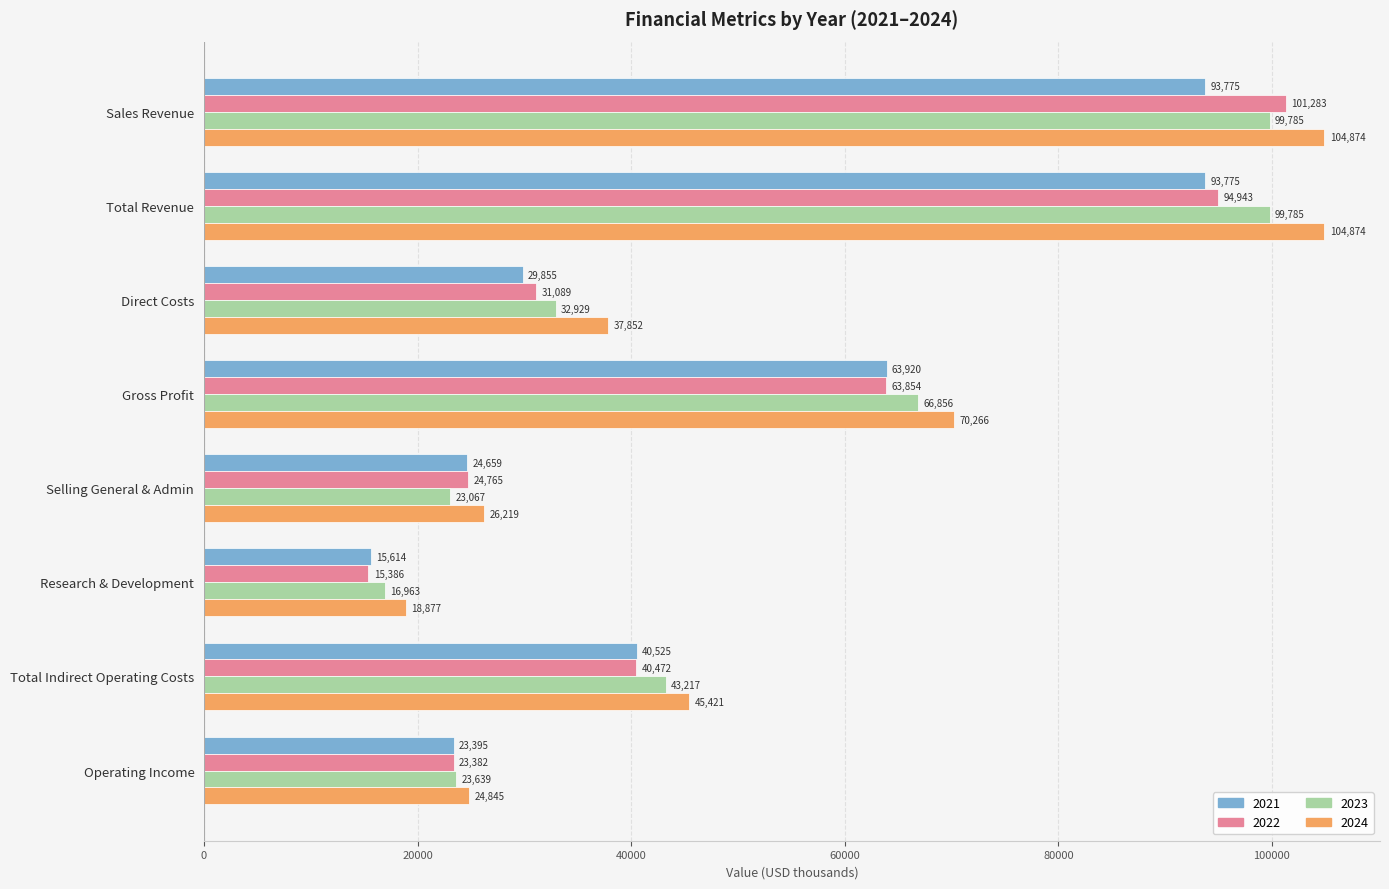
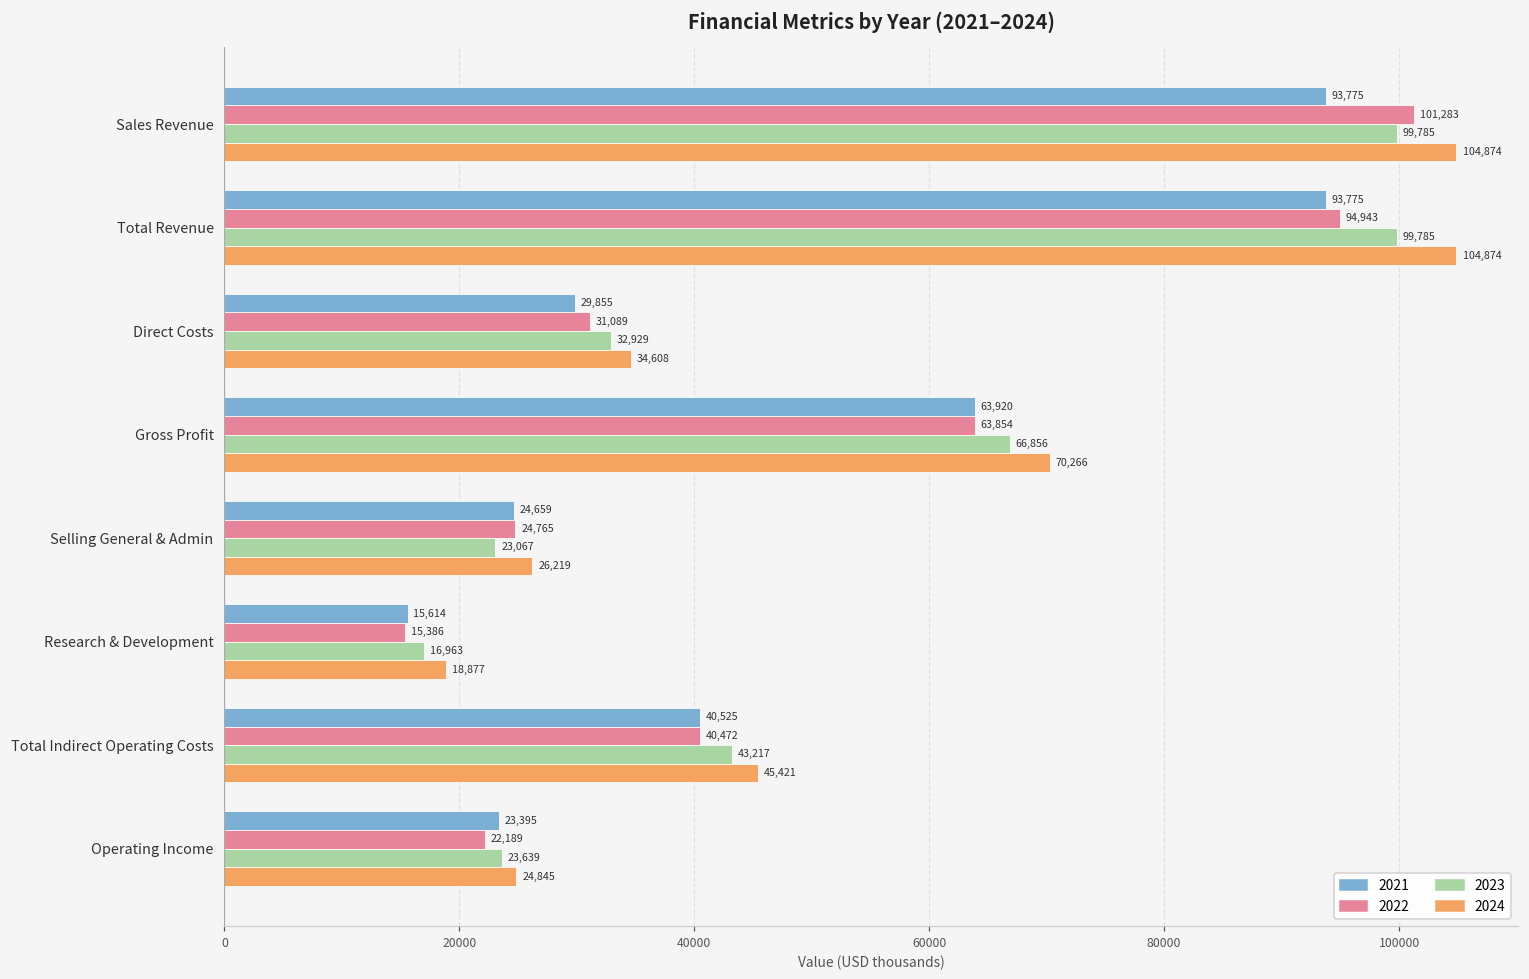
  {
    "2021": {
      "Sales Revenue": "93,775",
      "Total Revenue": "93,775",
      "Direct Costs": "29,855",
      "Gross Profit": "63,920",
      "Selling General & Admin": "24,659",
      "Research & Development": "15,614",
      "Total Indirect Operating Costs": "40,525",
      "Operating Income": "23,395"
    },
    "2022": {
      "Sales Revenue": "101,283",
      "Total Revenue": "94,943",
      "Direct Costs": "31,089",
      "Gross Profit": "63,854",
      "Selling General & Admin": "24,765",
      "Research & Development": "15,386",
      "Total Indirect Operating Costs": "40,472",
-     "Operating Income": "23,382"
+     "Operating Income": "22,189"
    },
    "2023": {
      "Sales Revenue": "99,785",
      "Total Revenue": "99,785",
      "Direct Costs": "32,929",
      "Gross Profit": "66,856",
      "Selling General & Admin": "23,067",
      "Research & Development": "16,963",
      "Total Indirect Operating Costs": "43,217",
      "Operating Income": "23,639"
    },
    "2024": {
      "Sales Revenue": "104,874",
      "Total Revenue": "104,874",
-     "Direct Costs": "37,852",
+     "Direct Costs": "34,608",
      "Gross Profit": "70,266",
      "Selling General & Admin": "26,219",
      "Research & Development": "18,877",
      "Total Indirect Operating Costs": "45,421",
      "Operating Income": "24,845"
    }
  }
